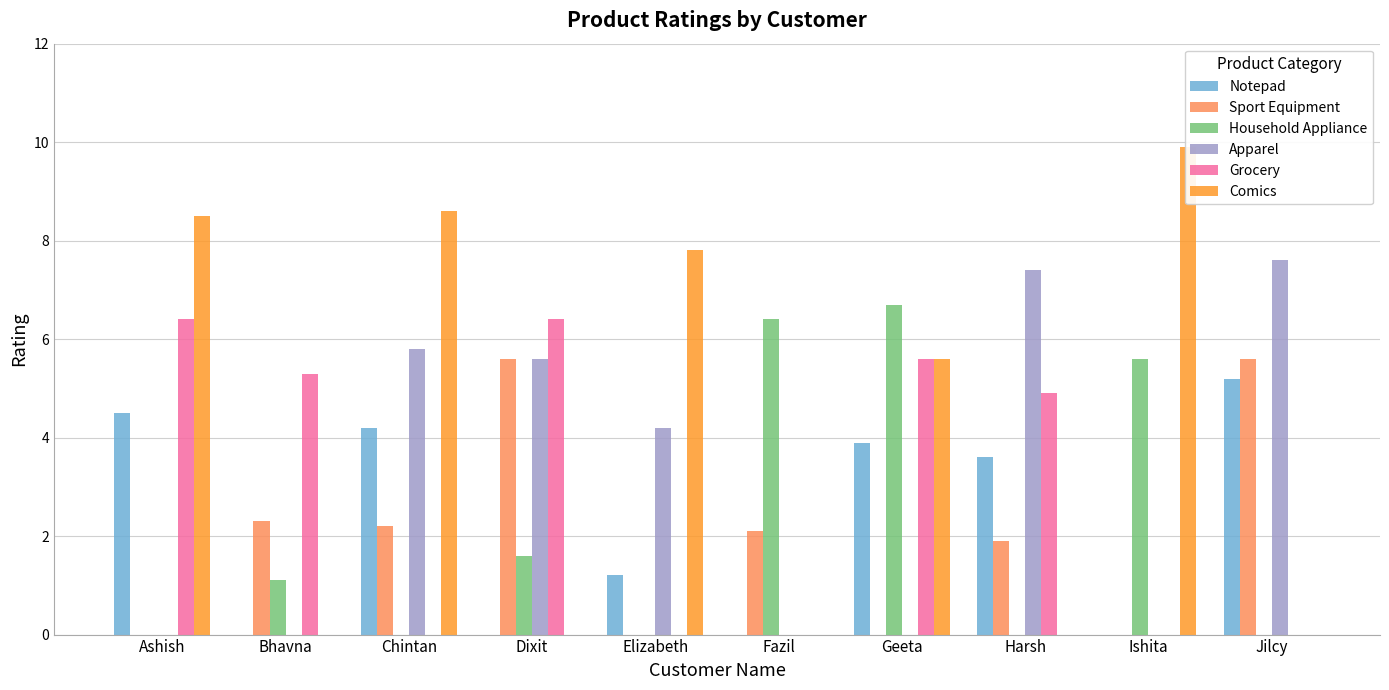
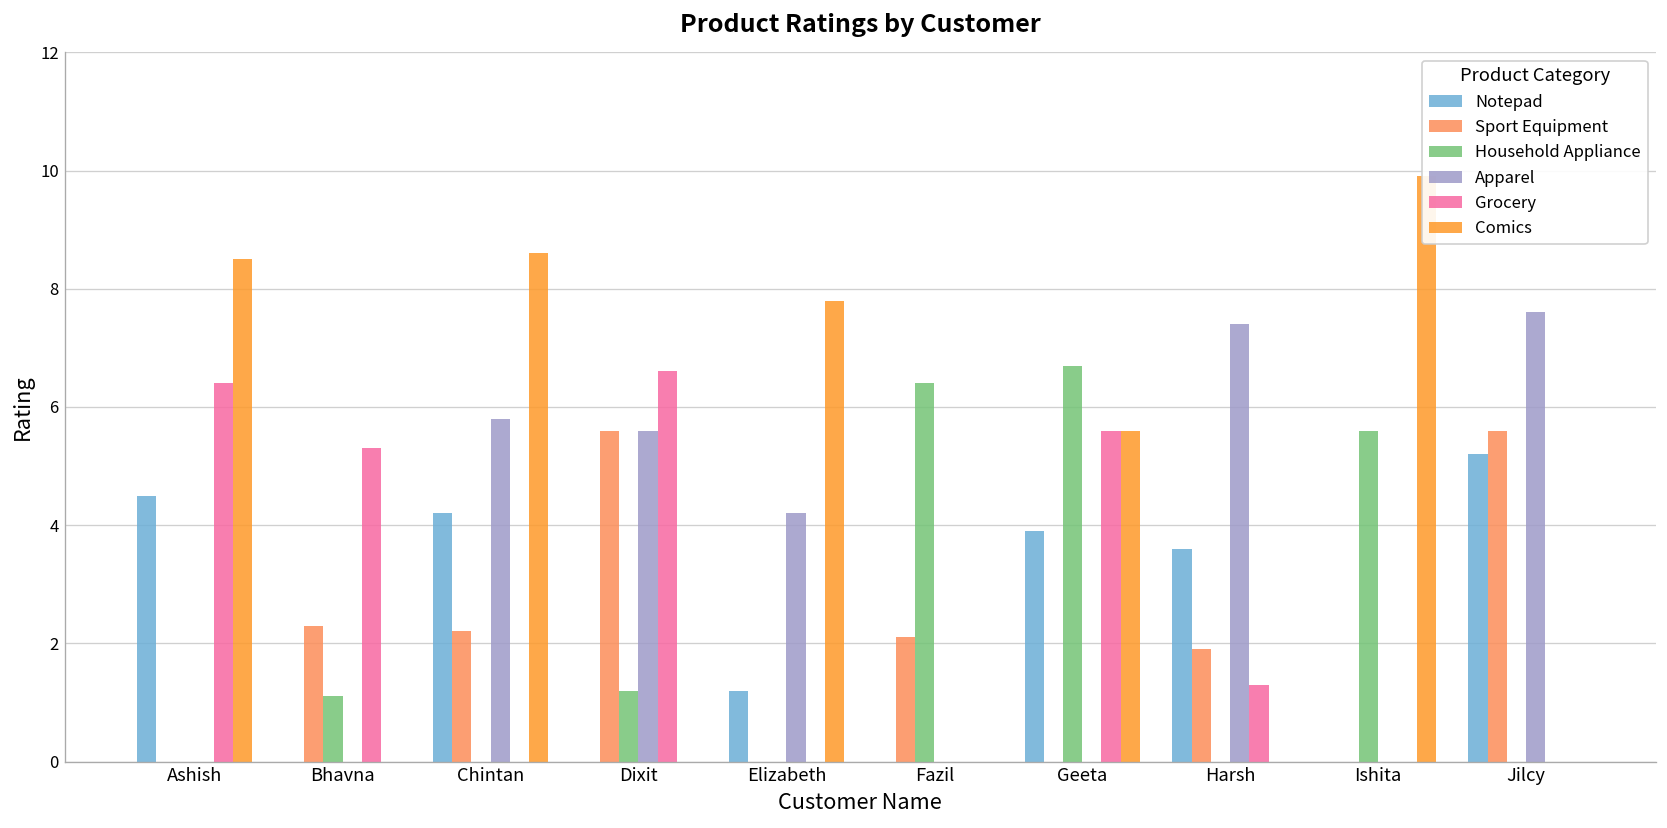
  {
    "Household Appliance": {
      "Ashish": 0.0,
      "Bhavna": 1.1,
      "Chintan": 0.0,
-     "Dixit": 1.6,
+     "Dixit": 1.2,
      "Elizabeth": 0.0,
      "Fazil": 6.4,
      "Geeta": 6.7,
      "Harsh": 0.0,
      "Ishita": 5.6,
      "Jilcy": 0.0
    },
    "Grocery": {
      "Ashish": 6.4,
      "Bhavna": 5.3,
      "Chintan": 0.0,
-     "Dixit": 6.4,
+     "Dixit": 6.6,
      "Elizabeth": 0.0,
      "Fazil": 0.0,
      "Geeta": 5.6,
-     "Harsh": 4.9,
+     "Harsh": 1.3,
      "Ishita": 0.0,
      "Jilcy": 0.0
    }
  }
